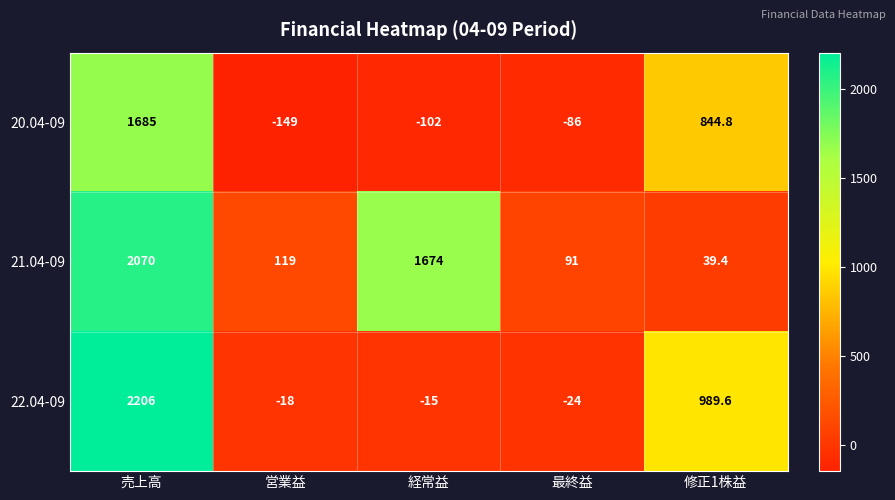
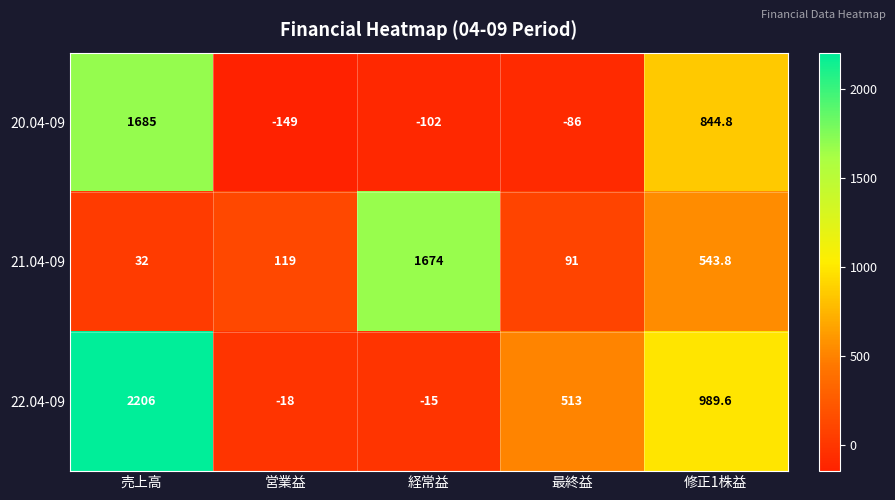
  {
    "20.04-09": {
      "売上高": 1685,
      "営業益": -149,
      "経常益": -102,
      "最終益": -86,
      "修正1株益": 844.8
    },
    "21.04-09": {
-     "売上高": 2070,
+     "売上高": 32,
      "営業益": 119,
      "経常益": 1674,
      "最終益": 91,
-     "修正1株益": 39.4
+     "修正1株益": 543.8
    },
    "22.04-09": {
      "売上高": 2206,
      "営業益": -18,
      "経常益": -15,
-     "最終益": -24,
+     "最終益": 513,
      "修正1株益": 989.6
    }
  }
